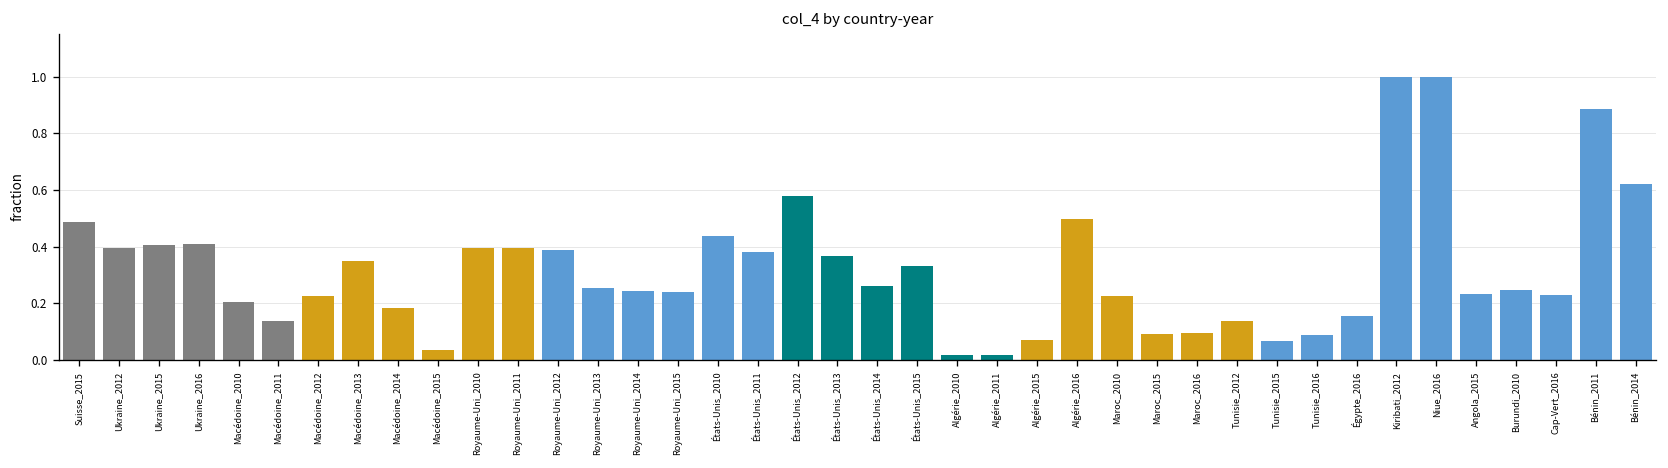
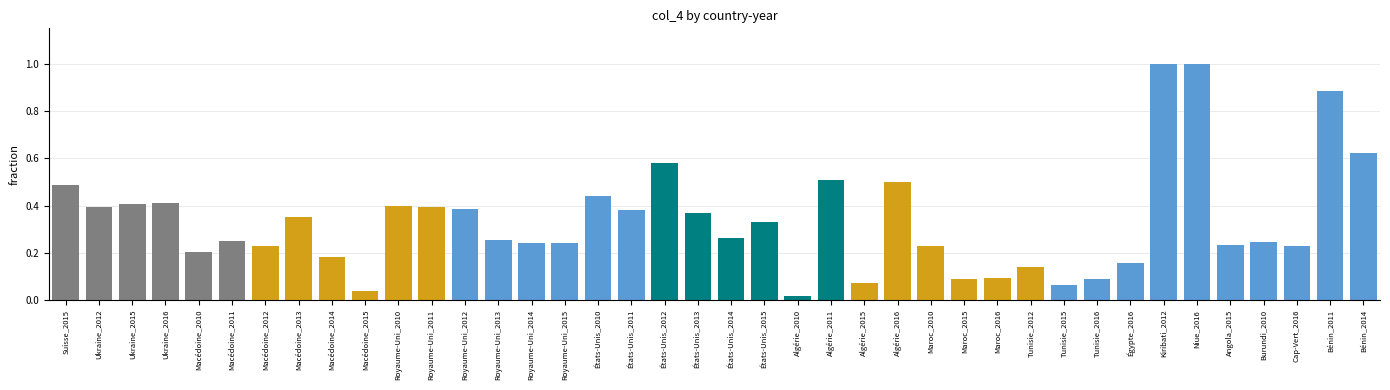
  {
    "Suisse_2015": 0.49,
    "Ukraine_2012": 0.40,
    "Ukraine_2015": 0.41,
    "Ukraine_2016": 0.41,
    "Macédoine_2010": 0.20,
-   "Macédoine_2011": 0.14,
+   "Macédoine_2011": 0.25,
    "Macédoine_2012": 0.23,
    "Macédoine_2013": 0.35,
    "Macédoine_2014": 0.18,
    "Macédoine_2015": 0.04,
    "Royaume-Uni_2010": 0.40,
    "Royaume-Uni_2011": 0.39,
    "Royaume-Uni_2012": 0.39,
    "Royaume-Uni_2013": 0.25,
    "Royaume-Uni_2014": 0.24,
    "Royaume-Uni_2015": 0.24,
    "États-Unis_2010": 0.44,
    "États-Unis_2011": 0.38,
    "États-Unis_2012": 0.58,
    "États-Unis_2013": 0.37,
    "États-Unis_2014": 0.26,
    "États-Unis_2015": 0.33,
    "Algérie_2010": 0.02,
-   "Algérie_2011": 0.02,
+   "Algérie_2011": 0.51,
    "Algérie_2015": 0.07,
    "Algérie_2016": 0.50,
    "Maroc_2010": 0.23,
    "Maroc_2015": 0.09,
    "Maroc_2016": 0.10,
    "Tunisie_2012": 0.14,
    "Tunisie_2015": 0.07,
    "Tunisie_2016": 0.09,
    "Égypte_2016": 0.16,
    "Kiribati_2012": 1.00,
    "Niue_2016": 1.00,
    "Angola_2015": 0.23,
    "Burundi_2010": 0.25,
    "Cap-Vert_2016": 0.23,
    "Bénin_2011": 0.89,
    "Bénin_2014": 0.62
  }
